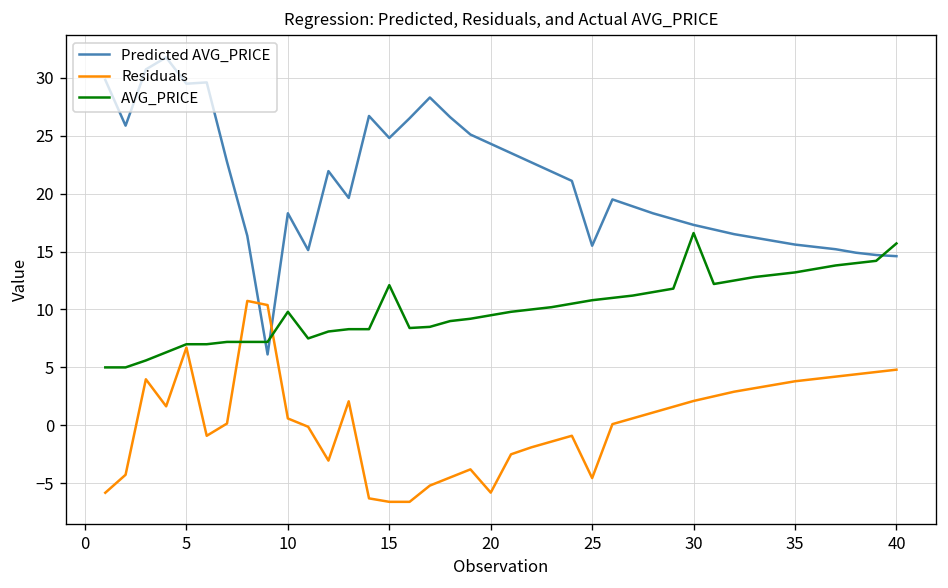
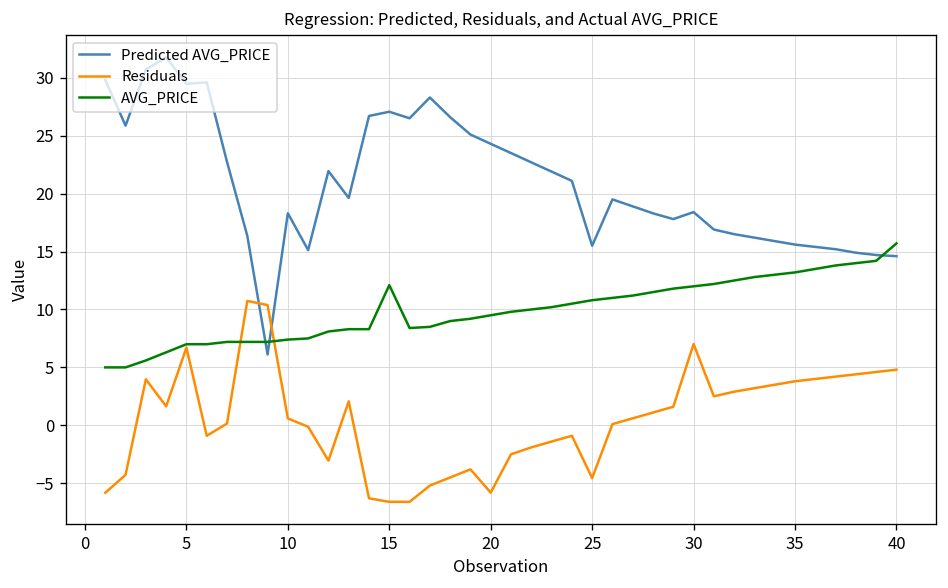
  {
    "Predicted AVG_PRICE": {
      "10": 18,
-     "15": 25,
+     "15": 27,
      "20": 24,
      "25": 16,
-     "30": 17,
+     "30": 18,
      "35": 16,
      "40": 15
    },
    "Residuals": {
      "5": 7,
      "10": 1,
      "15": -7,
      "20": -6,
      "25": -5,
-     "30": 2,
+     "30": 7,
      "35": 4,
      "40": 5
    },
    "AVG_PRICE": {
      "5": 7,
-     "10": 10,
+     "10": 7,
      "15": 12,
      "20": 10,
      "25": 11,
-     "30": 17,
+     "30": 12,
      "35": 13,
      "40": 16
    }
  }
